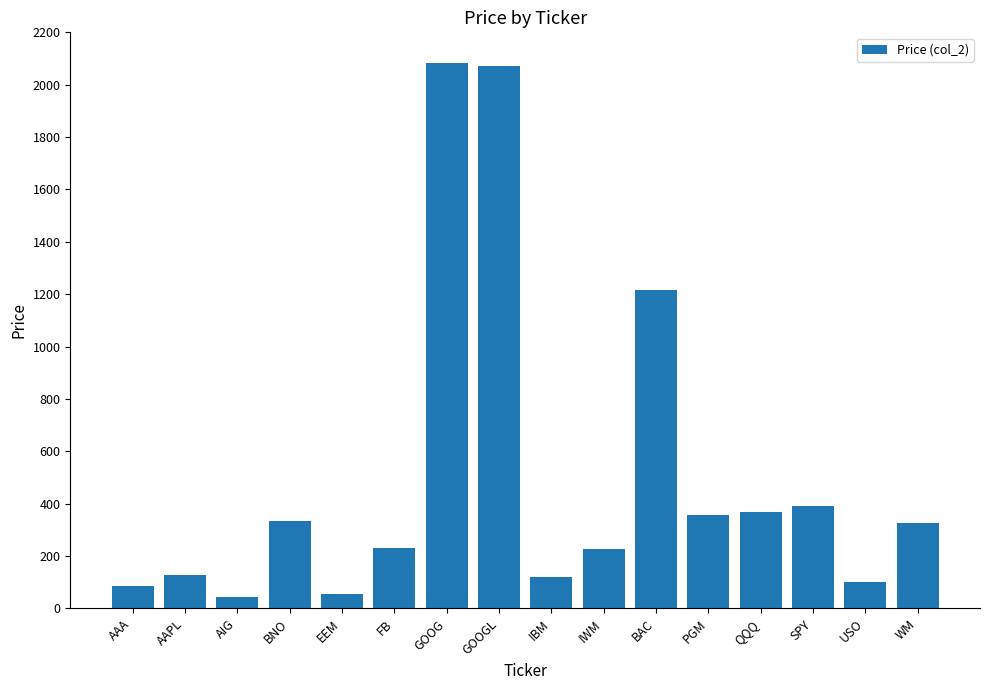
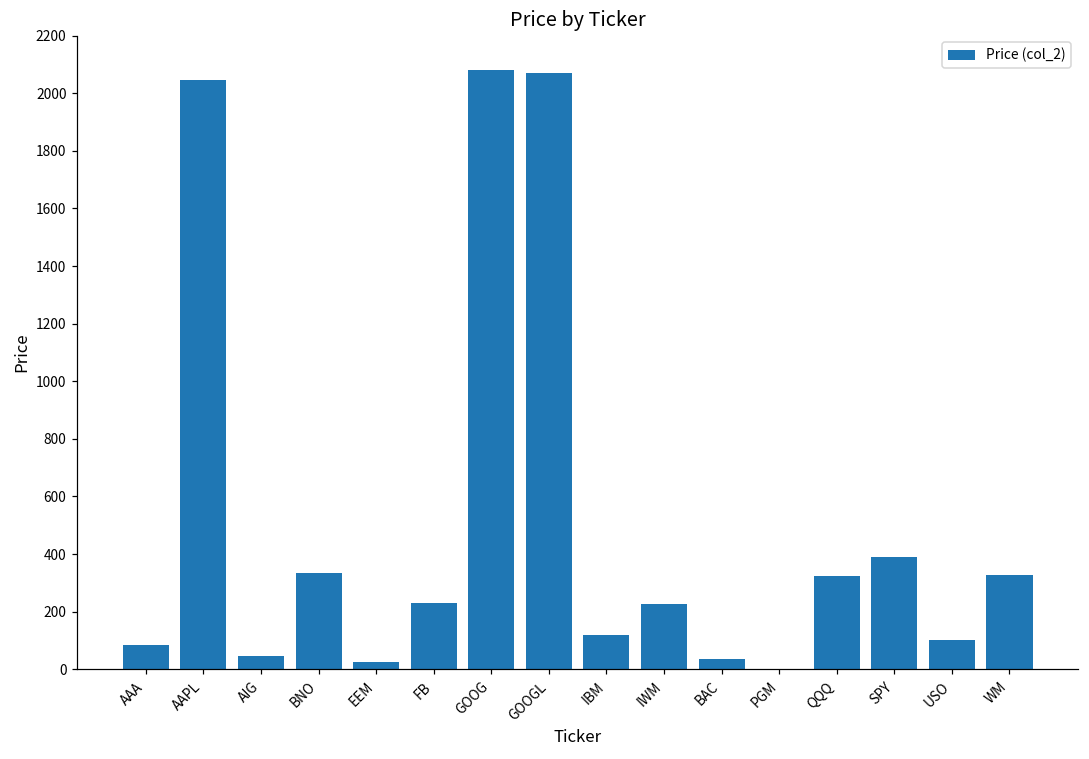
  {
    "AAA": 90,
-   "AAPL": 130,
+   "AAPL": 2040,
    "AIG": 50,
    "BNO": 330,
-   "EEM": 60,
+   "EEM": 20,
    "FB": 230,
    "GOOG": 2080,
    "GOOGL": 2070,
    "IBM": 120,
    "IWM": 230,
-   "BAC": 1220,
-   "PGM": 360,
-   "QQQ": 370,
+   "BAC": 40,
+   "PGM": 0,
+   "QQQ": 320,
    "SPY": 390,
    "USO": 100,
    "WM": 330
  }
